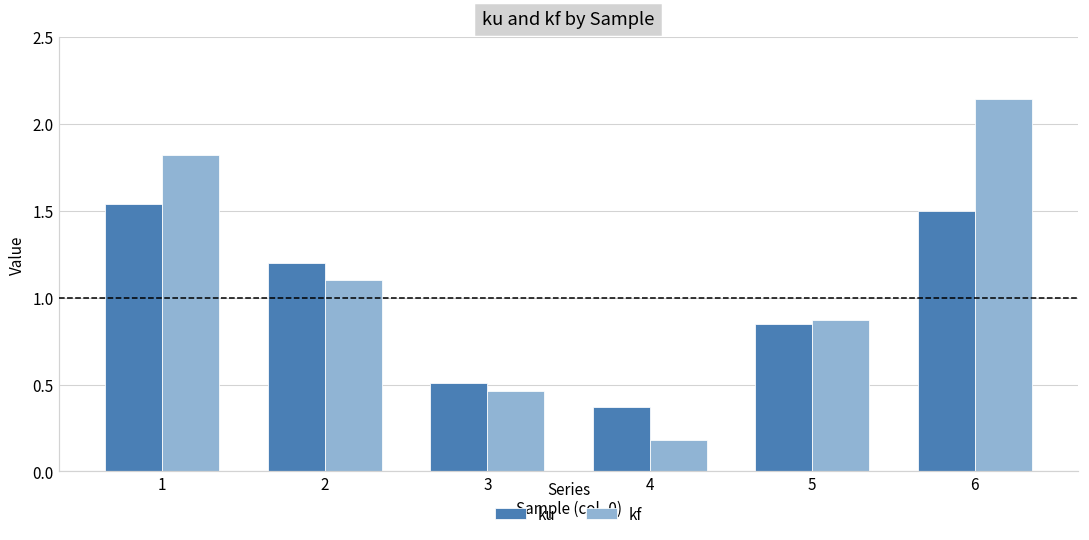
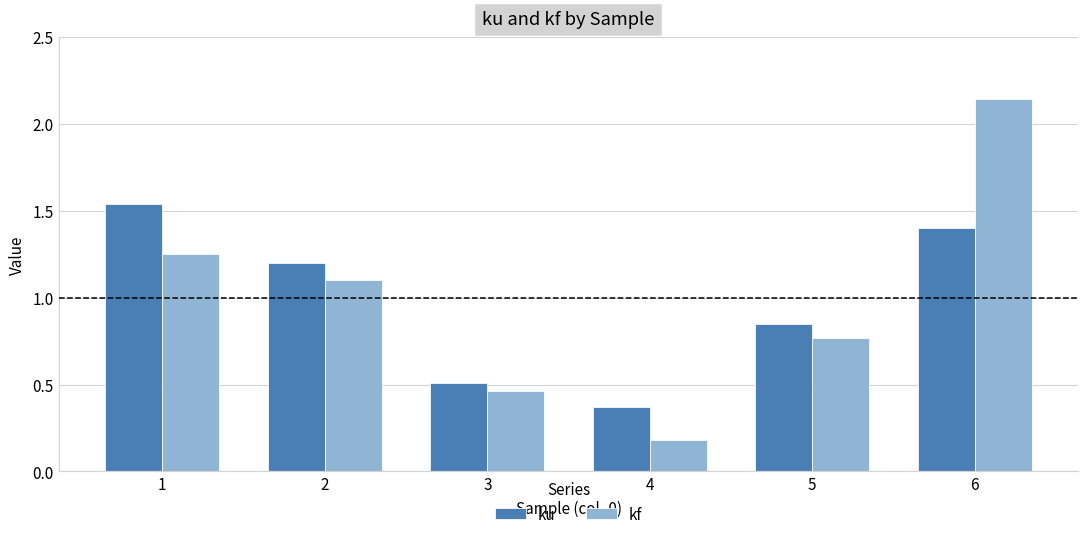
  {
    "ku": {
      "1": 1.54,
      "2": 1.2,
      "3": 0.5,
      "4": 0.37,
      "5": 0.85,
-     "6": 1.5
+     "6": 1.4
    },
    "kf": {
-     "1": 1.82,
+     "1": 1.25,
      "2": 1.10,
      "3": 0.46,
      "4": 0.18,
-     "5": 0.87,
+     "5": 0.77,
      "6": 2.14
    }
  }
